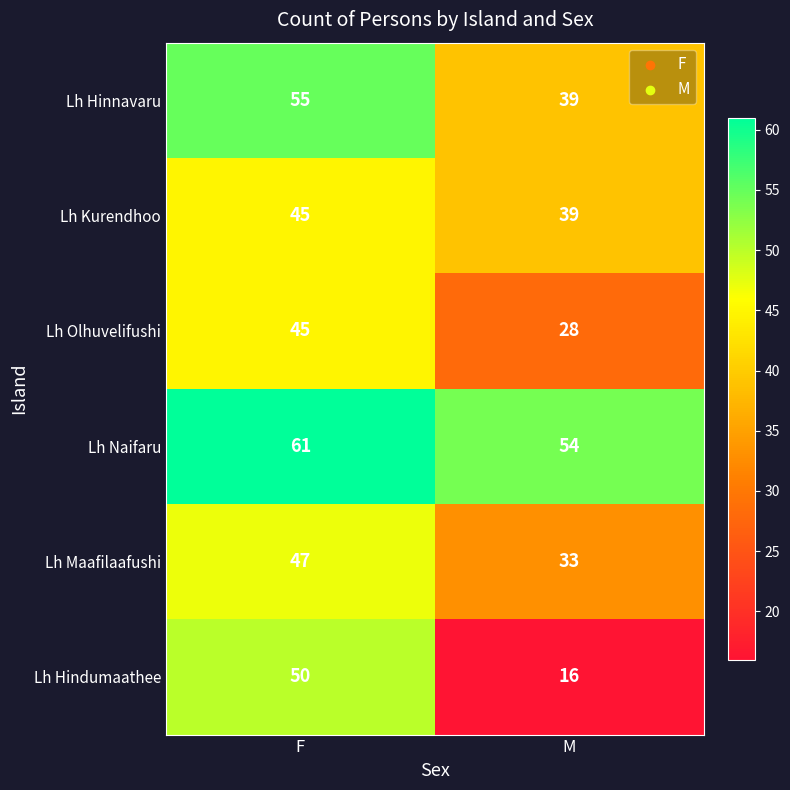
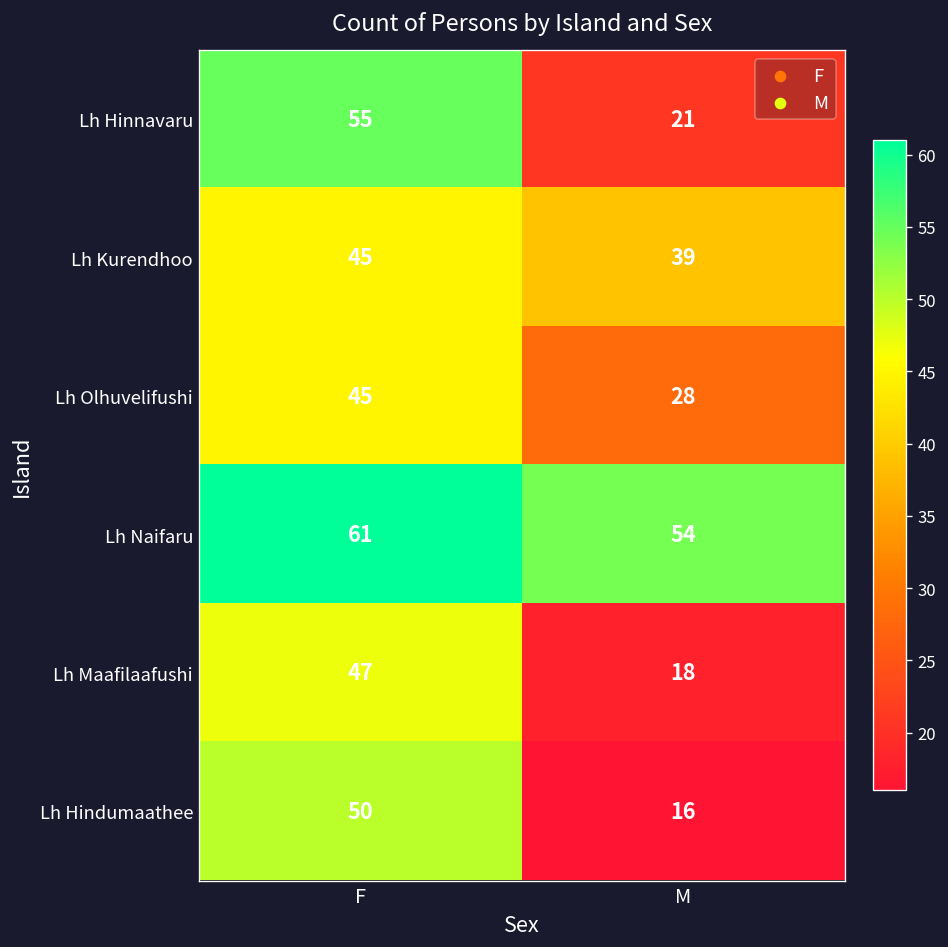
  {
    "Lh Hinnavaru": {
      "F": 55,
-     "M": 39
+     "M": 21
    },
    "Lh Kurendhoo": {
      "F": 45,
      "M": 39
    },
    "Lh Olhuvelifushi": {
      "F": 45,
      "M": 28
    },
    "Lh Naifaru": {
      "F": 61,
      "M": 54
    },
    "Lh Maafilaafushi": {
      "F": 47,
-     "M": 33
+     "M": 18
    },
    "Lh Hindumaathee": {
      "F": 50,
      "M": 16
    }
  }
